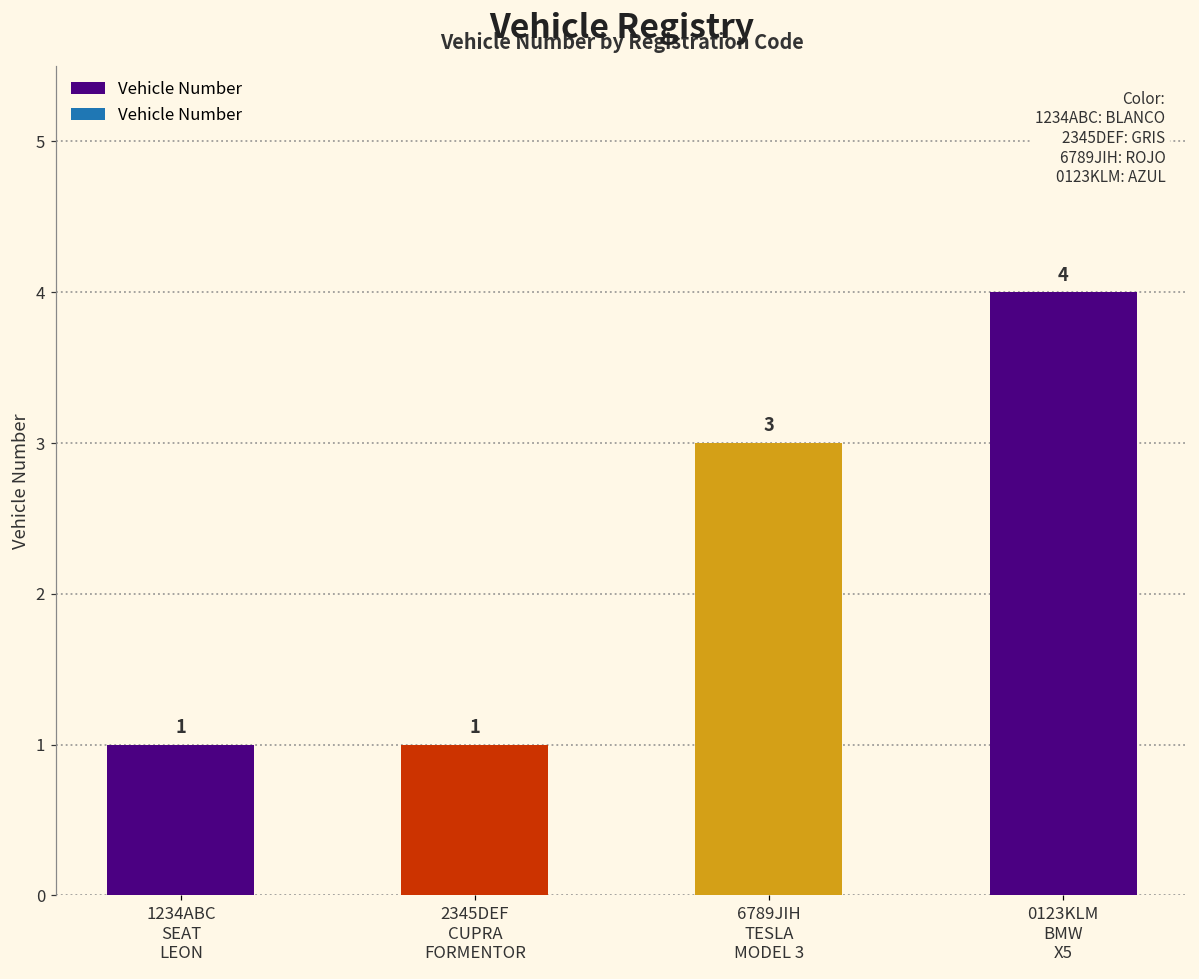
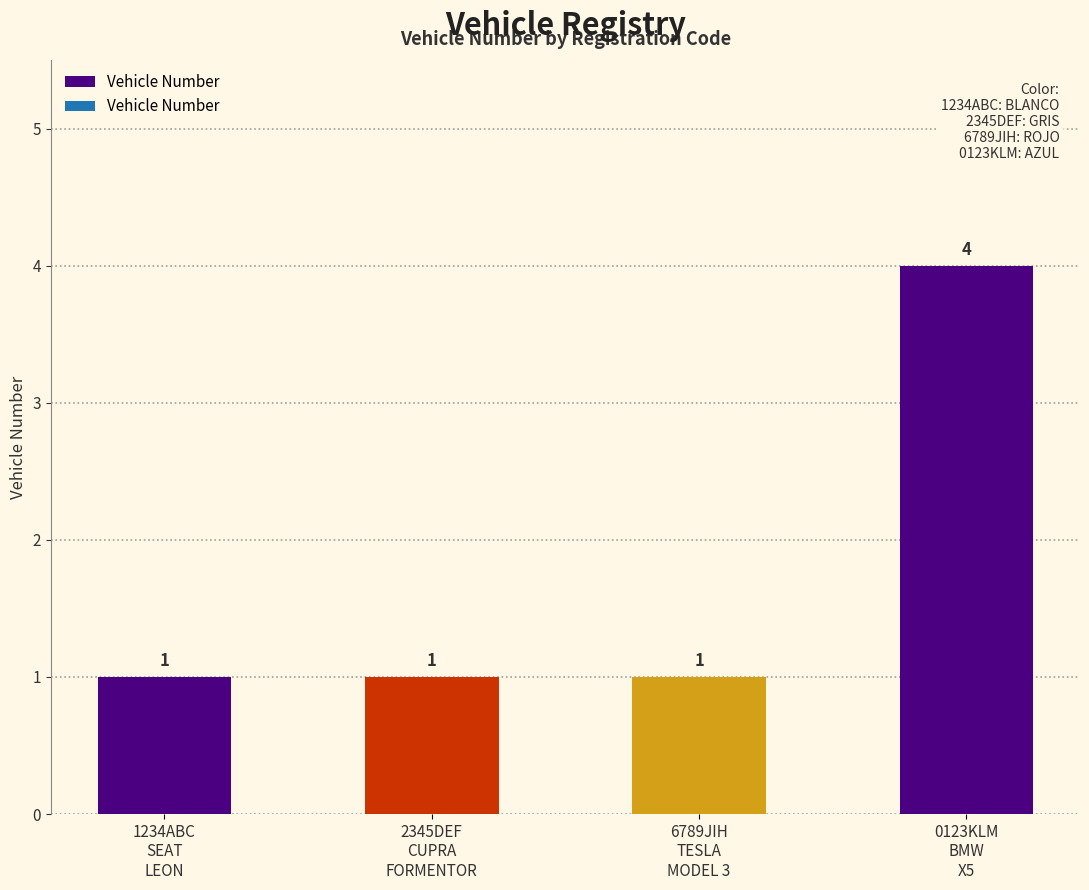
  {
    "1234ABC SEAT LEON": 1,
    "2345DEF CUPRA FORMENTOR": 1,
-   "6789JIH TESLA MODEL 3": 3,
+   "6789JIH TESLA MODEL 3": 1,
    "0123KLM BMW X5": 4
  }
